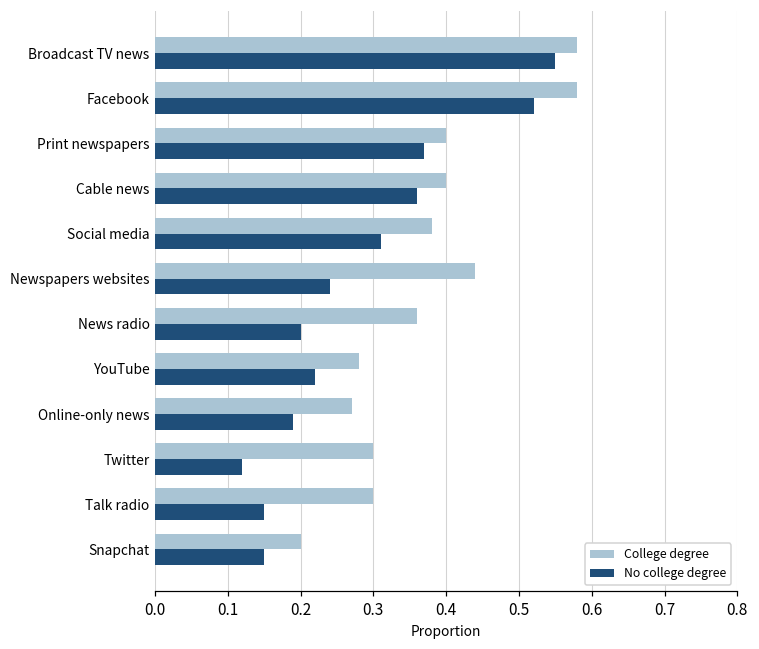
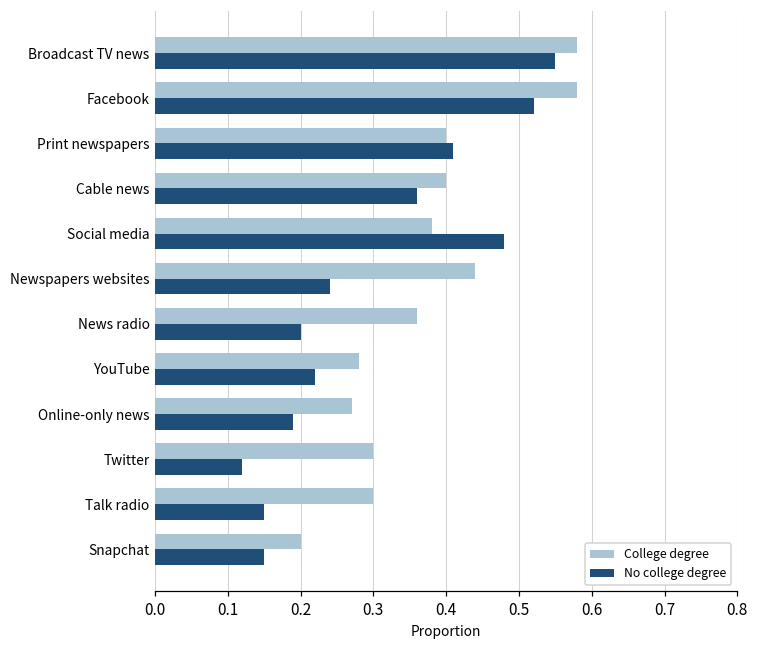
  {
    "College degree": {
      "Broadcast TV news": 0.58,
      "Facebook": 0.58,
      "Print newspapers": 0.40,
      "Cable news": 0.40,
      "Social media": 0.38,
      "Newspapers websites": 0.44,
      "News radio": 0.36,
      "YouTube": 0.28,
      "Online-only news": 0.27,
      "Twitter": 0.30,
      "Talk radio": 0.30,
      "Snapchat": 0.20
    },
    "No college degree": {
      "Broadcast TV news": 0.55,
      "Facebook": 0.52,
-     "Print newspapers": 0.37,
+     "Print newspapers": 0.41,
      "Cable news": 0.36,
-     "Social media": 0.31,
+     "Social media": 0.48,
      "Newspapers websites": 0.24,
      "News radio": 0.20,
      "YouTube": 0.22,
      "Online-only news": 0.19,
      "Twitter": 0.12,
      "Talk radio": 0.15,
      "Snapchat": 0.15
    }
  }
